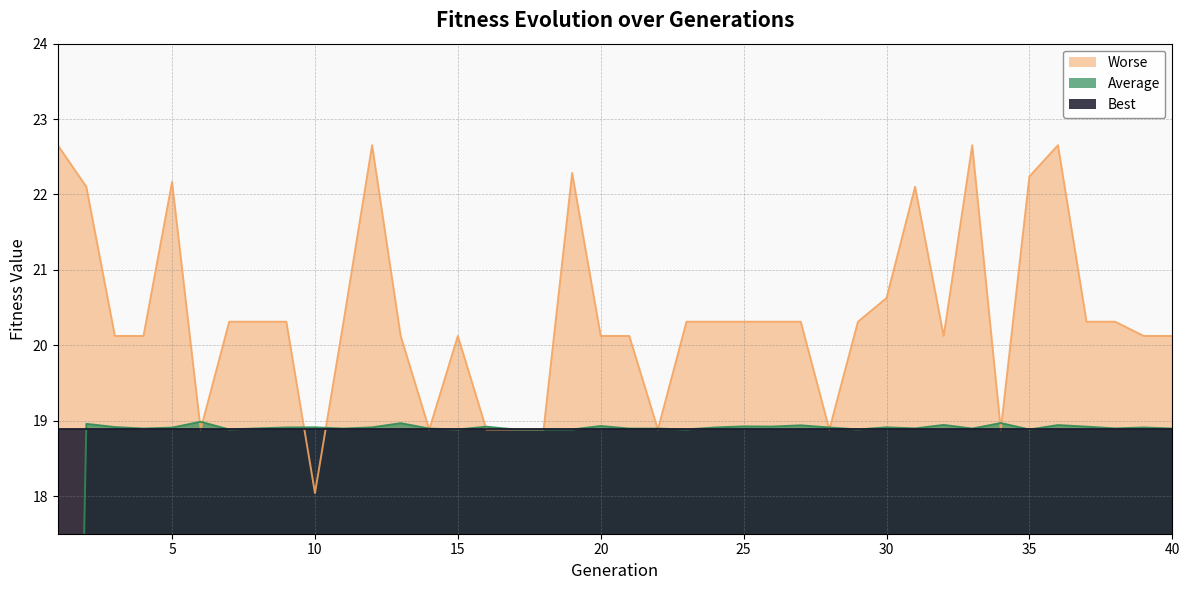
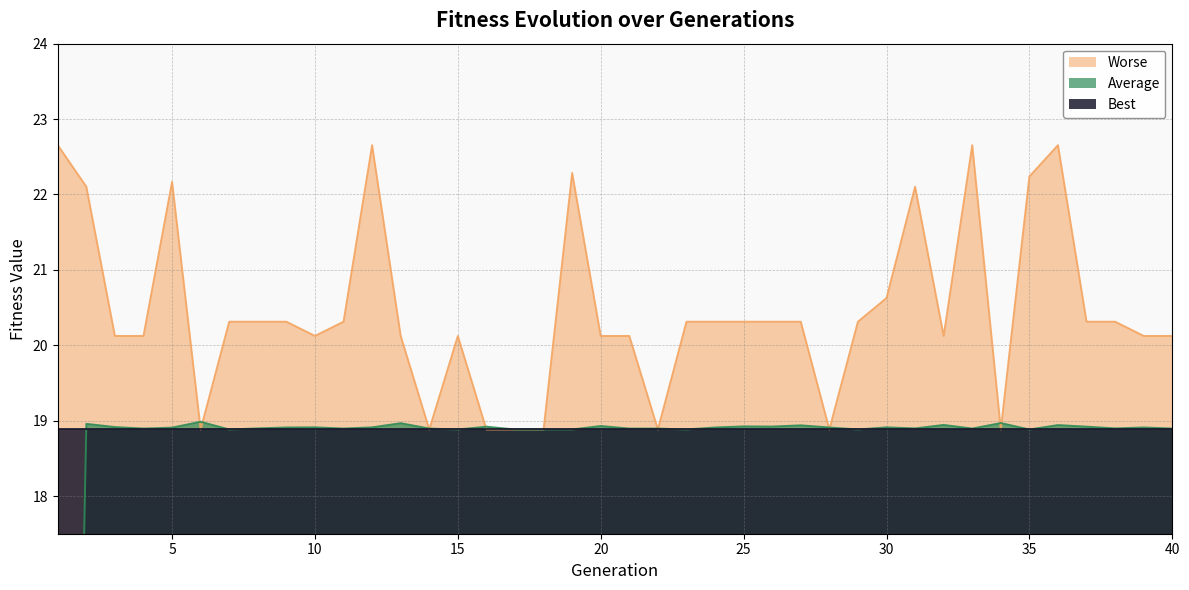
  {
    "Worse": {
      "5": 22.2,
-     "10": 18.0,
+     "10": 20.1,
      "15": 20.1,
      "20": 20.1,
      "25": 20.3,
      "30": 20.6,
      "35": 22.2,
      "40": 20.1
    },
    "Average": {
      "20": 18.9,
      "25": 18.9
    },
    "Best": {
      "20": 18.9,
      "25": 18.9
    }
  }
